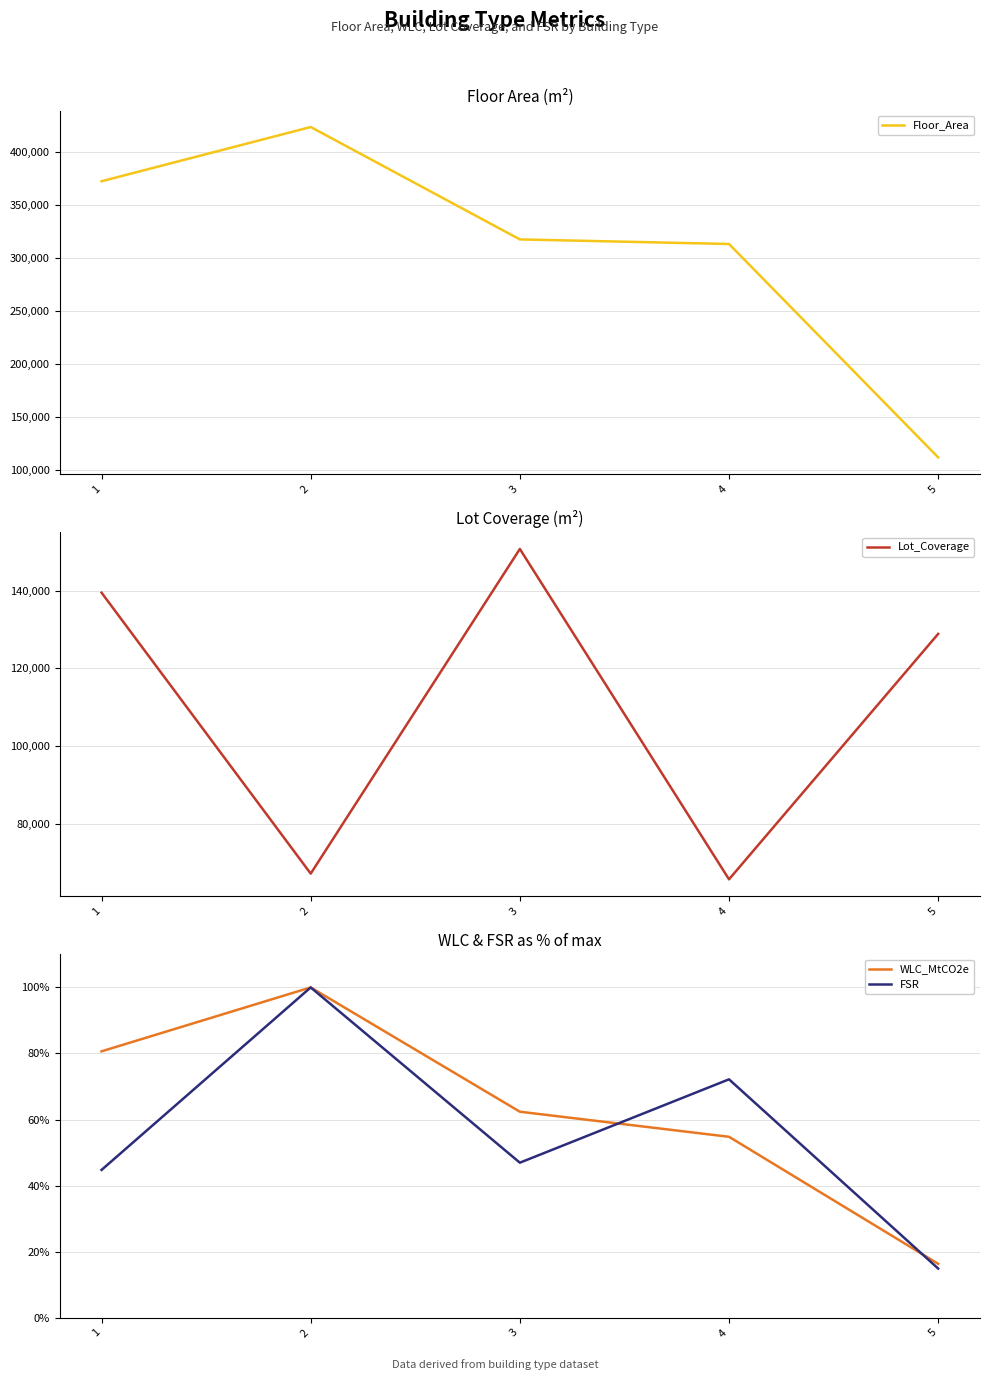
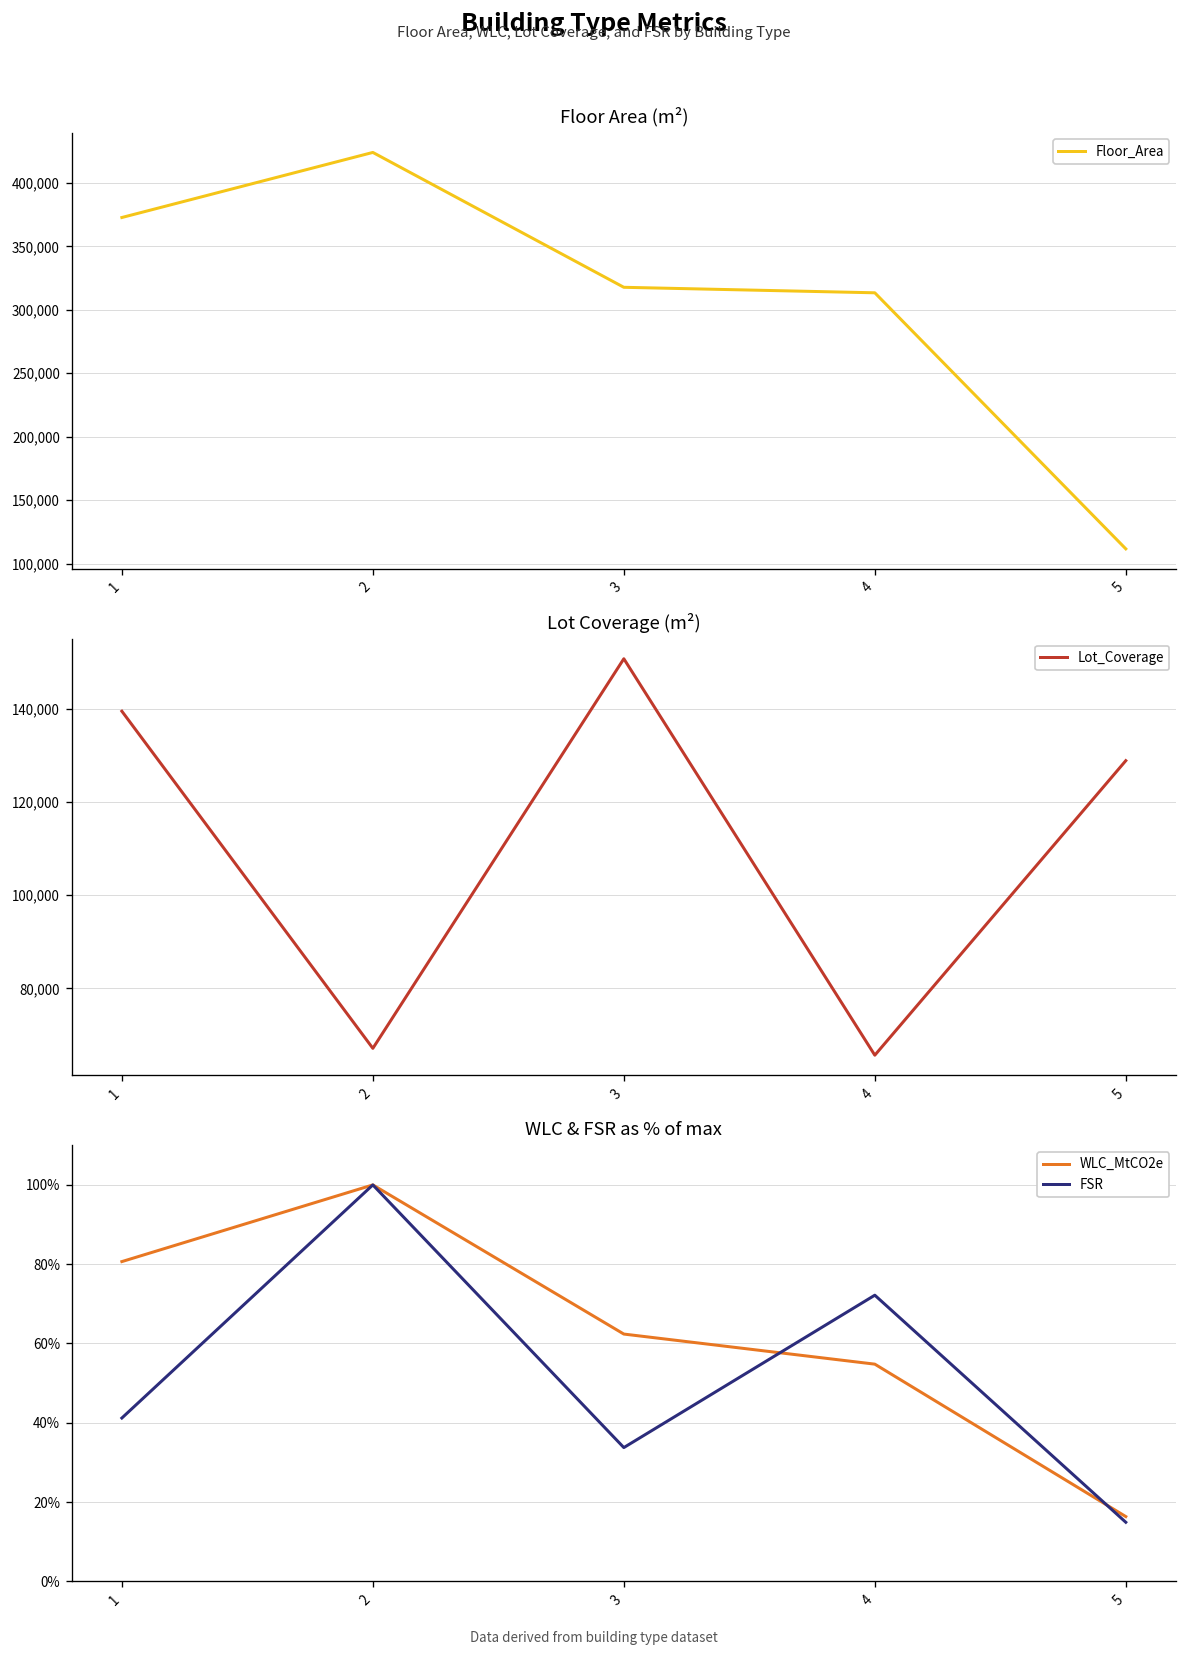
  {
    "Floor Area (m²)": {
      "1": "373,000",
      "2": "424,000",
      "3": "318,000",
      "4": "313,000",
      "5": "112,000"
    },
    "Lot Coverage (m²)": {
      "1": "139,000",
      "2": "67,000",
      "3": "151,000",
      "4": "66,000",
      "5": "129,000"
    },
    "WLC & FSR as % of max": {
      "WLC_MtCO2e": {
        "1": "81%",
        "3": "62%",
        "4": "55%",
        "5": "16%"
      },
      "FSR": {
-       "1": "45%",
-       "3": "47%",
+       "1": "41%",
+       "3": "34%",
        "4": "72%",
        "5": "15%"
      }
    }
  }
